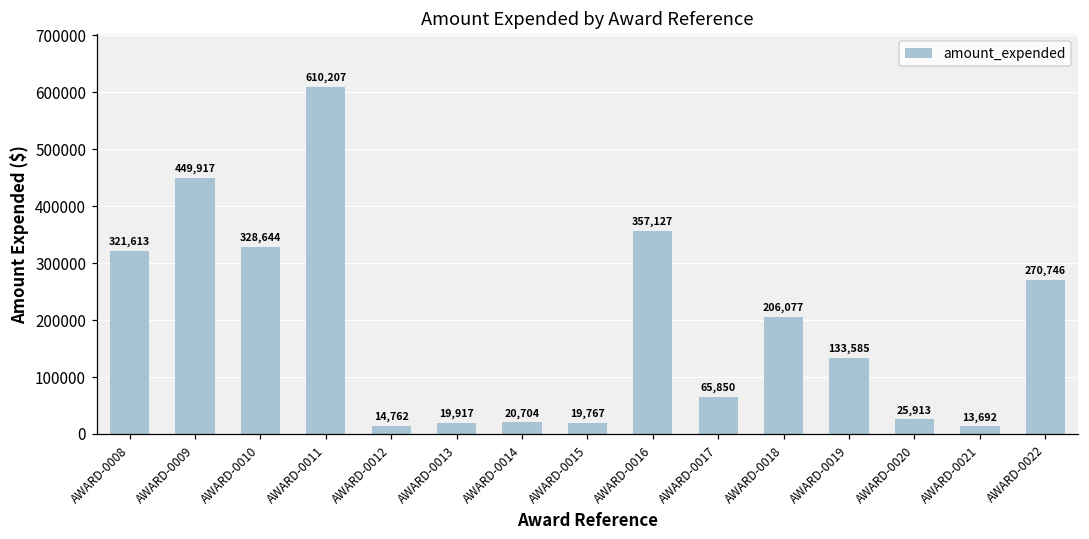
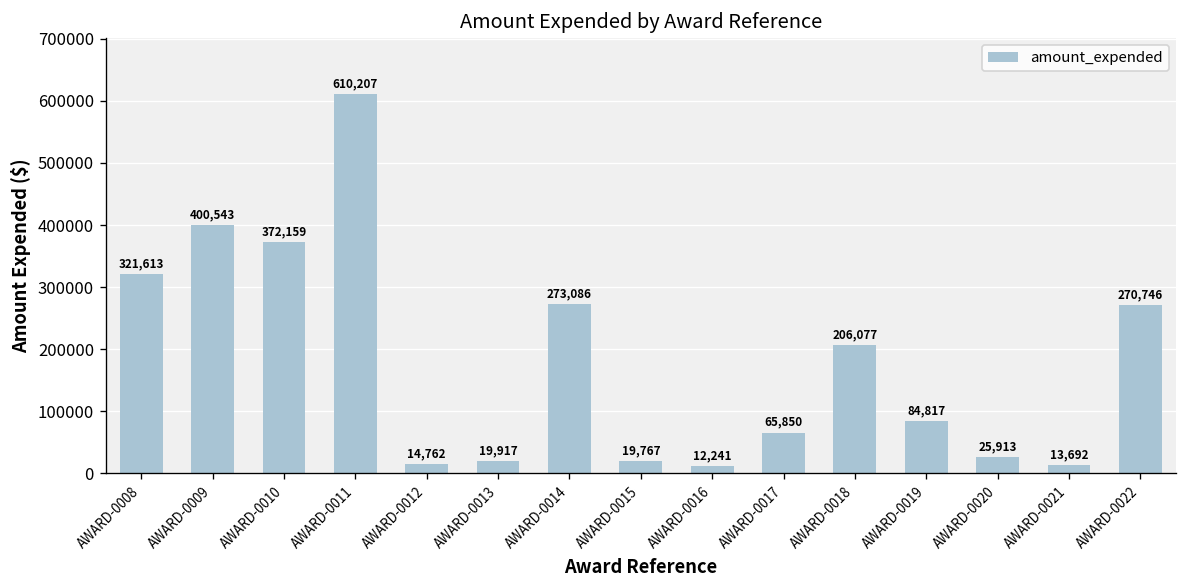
  {
    "AWARD-0008": "321,613",
-   "AWARD-0009": "449,917",
-   "AWARD-0010": "328,644",
+   "AWARD-0009": "400,543",
+   "AWARD-0010": "372,159",
    "AWARD-0011": "610,207",
    "AWARD-0012": "14,762",
    "AWARD-0013": "19,917",
-   "AWARD-0014": "20,704",
+   "AWARD-0014": "273,086",
    "AWARD-0015": "19,767",
-   "AWARD-0016": "357,127",
+   "AWARD-0016": "12,241",
    "AWARD-0017": "65,850",
    "AWARD-0018": "206,077",
-   "AWARD-0019": "133,585",
+   "AWARD-0019": "84,817",
    "AWARD-0020": "25,913",
    "AWARD-0021": "13,692",
    "AWARD-0022": "270,746"
  }
